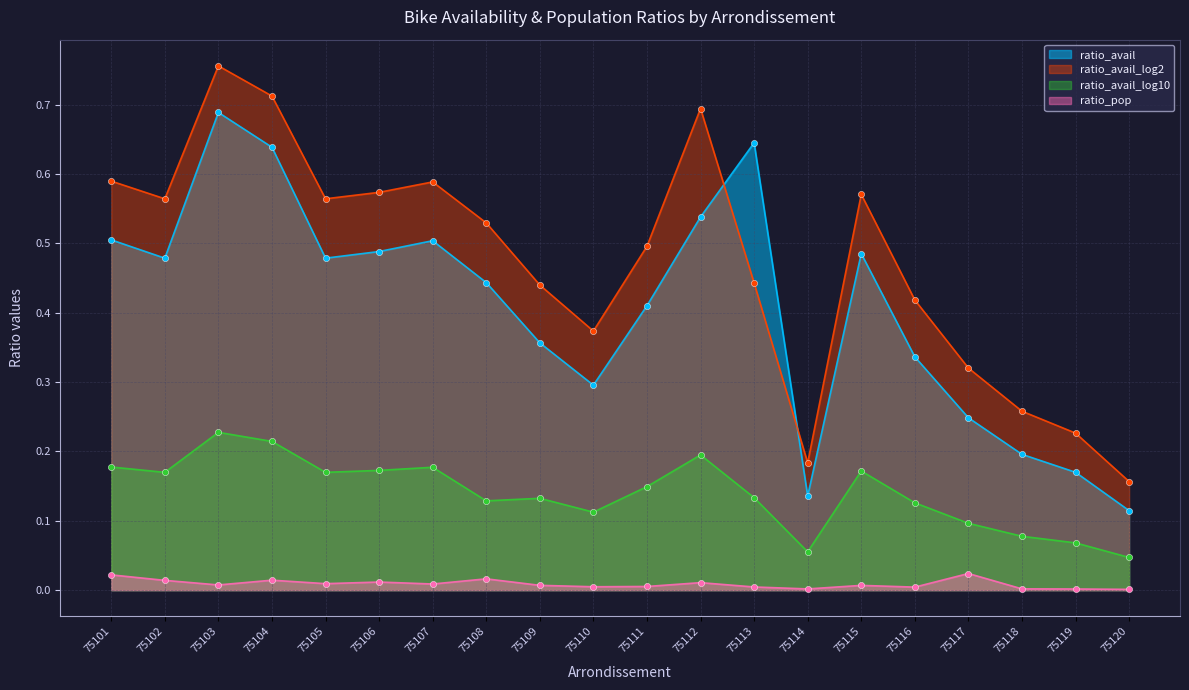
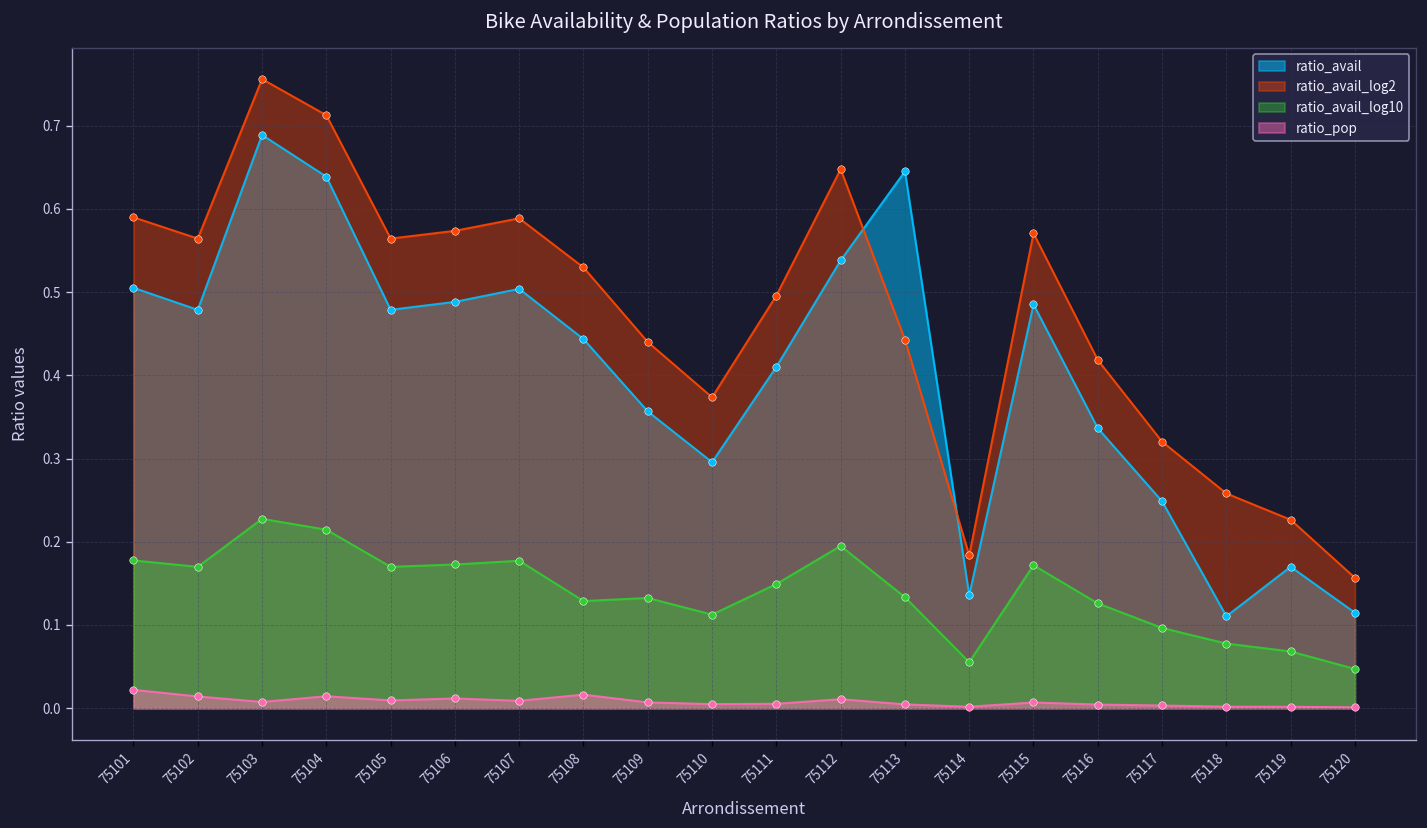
  {
    "ratio_avail": {
      "75101": 0.51,
      "75102": 0.48,
      "75103": 0.69,
      "75104": 0.64,
      "75105": 0.48,
      "75106": 0.49,
      "75107": 0.50,
      "75108": 0.44,
      "75109": 0.36,
      "75110": 0.30,
      "75111": 0.41,
      "75112": 0.54,
      "75113": 0.65,
      "75114": 0.14,
      "75115": 0.49,
      "75116": 0.34,
      "75117": 0.25,
-     "75118": 0.20,
+     "75118": 0.11,
      "75119": 0.17,
      "75120": 0.11
    },
    "ratio_avail_log2": {
      "75101": 0.59,
      "75102": 0.56,
      "75103": 0.76,
      "75104": 0.71,
      "75105": 0.56,
      "75106": 0.57,
      "75107": 0.59,
      "75108": 0.53,
      "75109": 0.44,
      "75110": 0.37,
      "75111": 0.50,
-     "75112": 0.69,
+     "75112": 0.65,
      "75113": 0.44,
      "75114": 0.18,
      "75115": 0.57,
      "75116": 0.42,
      "75117": 0.32,
      "75118": 0.26,
      "75119": 0.23,
      "75120": 0.16
    },
    "ratio_avail_log10": {
      "75101": 0.18,
      "75102": 0.17,
      "75103": 0.23,
      "75104": 0.21,
      "75105": 0.17,
      "75106": 0.17,
      "75107": 0.18,
      "75108": 0.13,
      "75109": 0.13,
      "75110": 0.11,
      "75111": 0.15,
      "75112": 0.20,
      "75113": 0.13,
      "75114": 0.06,
      "75115": 0.17,
      "75116": 0.13,
      "75117": 0.10,
      "75118": 0.08,
      "75119": 0.07,
      "75120": 0.05
    },
    "ratio_pop": {
      "75101": 0.02,
      "75102": 0.01,
      "75103": 0.01,
      "75104": 0.01,
      "75105": 0.01,
      "75106": 0.01,
      "75107": 0.01,
      "75108": 0.02,
      "75109": 0.01,
      "75110": 0.00,
      "75111": 0.01,
      "75112": 0.01,
      "75113": 0.00,
      "75114": 0.00,
      "75115": 0.01,
      "75116": 0.00,
-     "75117": 0.02,
+     "75117": 0.00,
      "75118": 0.00,
      "75119": 0.00,
      "75120": 0.00
    }
  }
